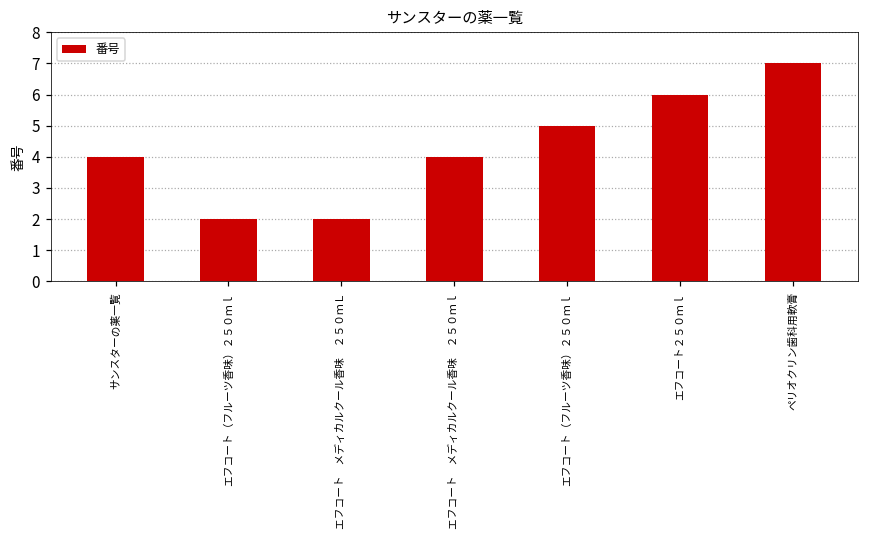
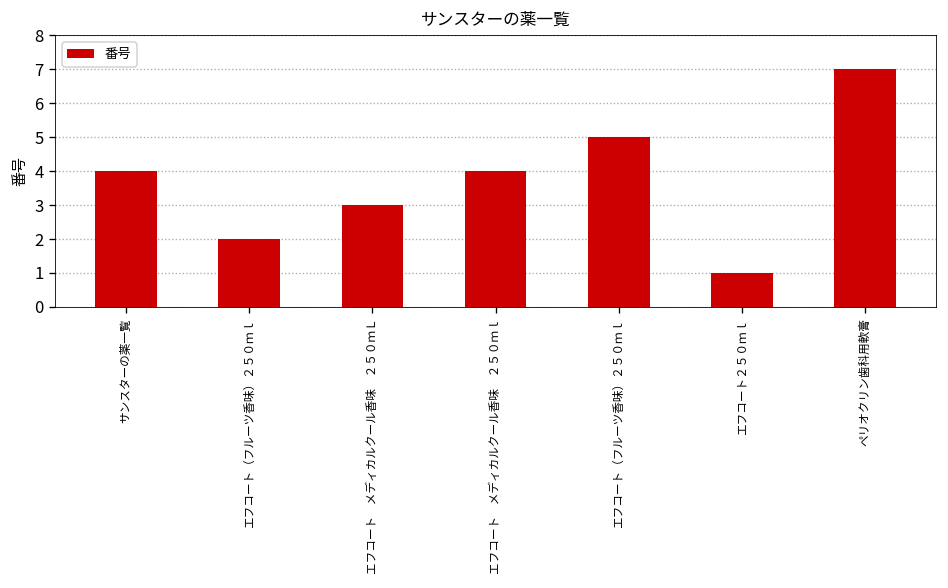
  {
    "サンスターの薬一覧": 4,
-   "エフコート メディカルクール香味 ２５０ｍＬ": 2,
+   "エフコート メディカルクール香味 ２５０ｍＬ": 3,
    "エフコート メディカルクール香味 ２５０ｍｌ": 4,
-   "エフコート２５０ｍｌ": 6,
+   "エフコート２５０ｍｌ": 1,
    "ペリオクリン歯科用軟膏": 7
  }
